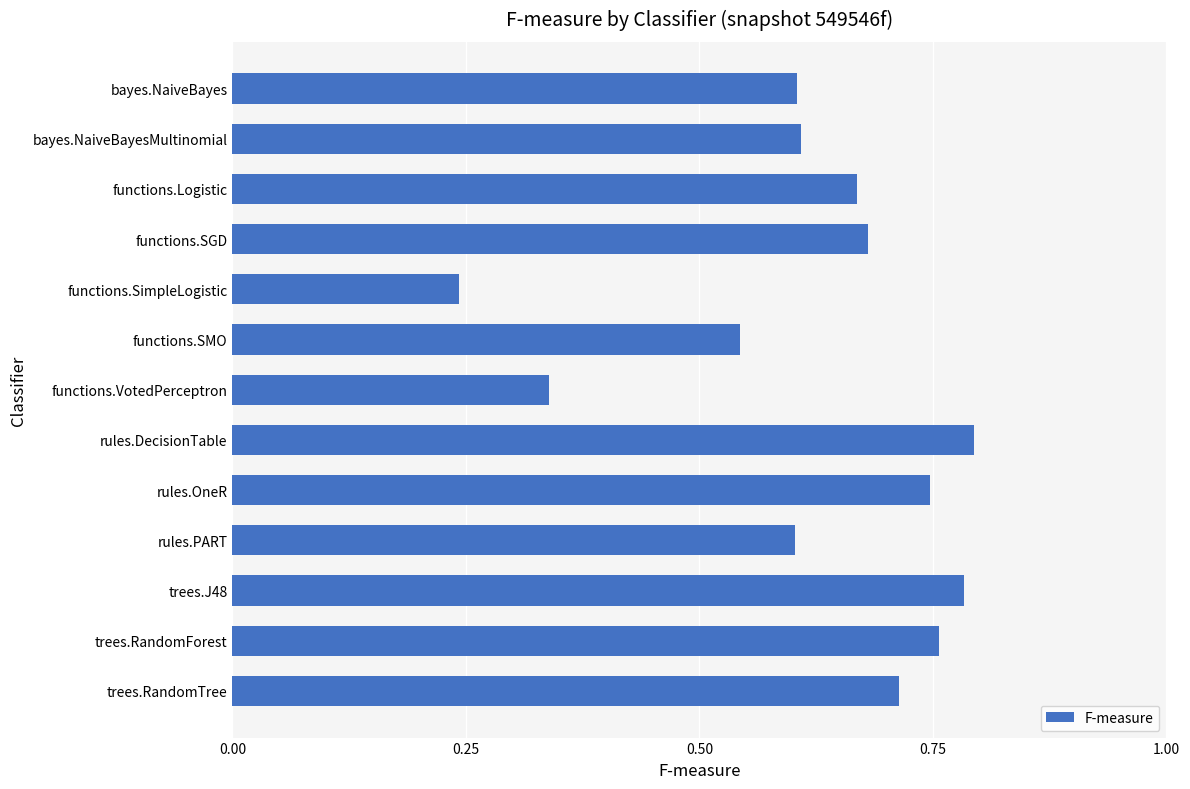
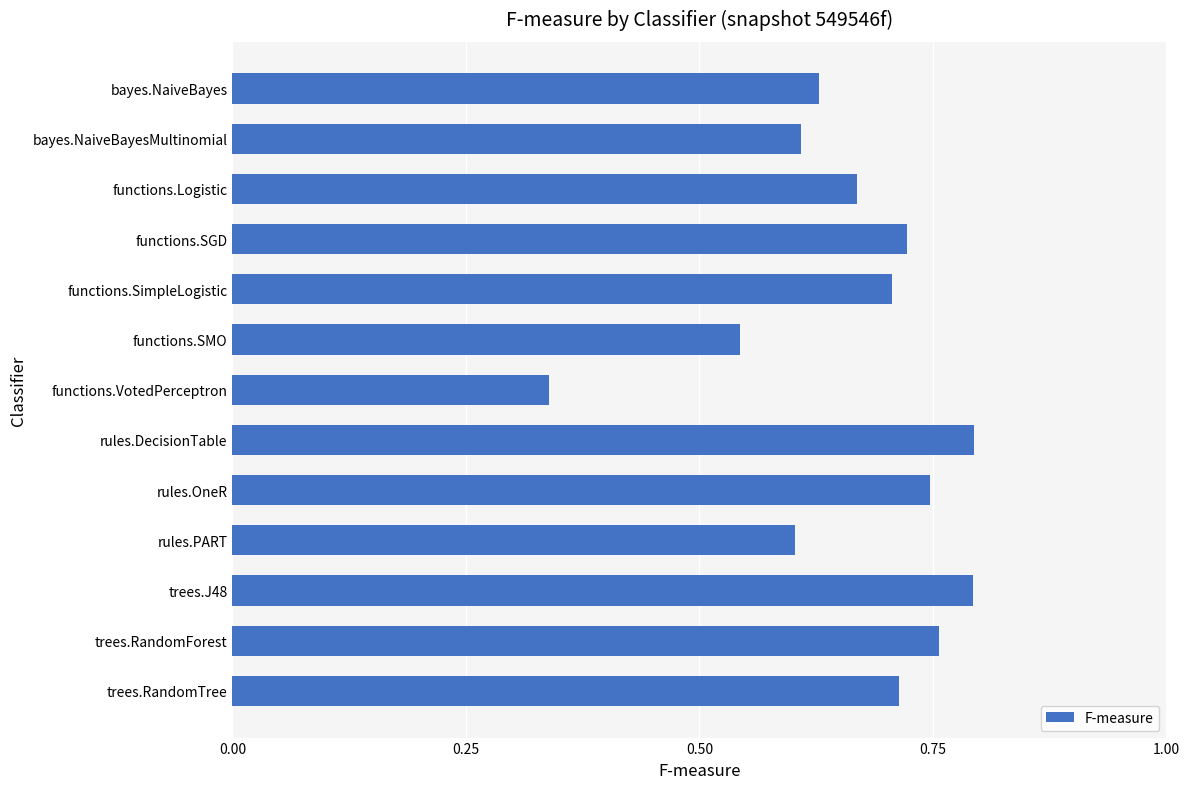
  {
-   "bayes.NaiveBayes": 0.60,
+   "bayes.NaiveBayes": 0.63,
    "bayes.NaiveBayesMultinomial": 0.61,
    "functions.Logistic": 0.67,
-   "functions.SGD": 0.68,
-   "functions.SimpleLogistic": 0.24,
+   "functions.SGD": 0.72,
+   "functions.SimpleLogistic": 0.71,
    "functions.SMO": 0.54,
    "functions.VotedPerceptron": 0.34,
    "rules.DecisionTable": 0.79,
    "rules.OneR": 0.75,
    "rules.PART": 0.60,
-   "trees.J48": 0.78,
+   "trees.J48": 0.79,
    "trees.RandomForest": 0.76,
    "trees.RandomTree": 0.71
  }
